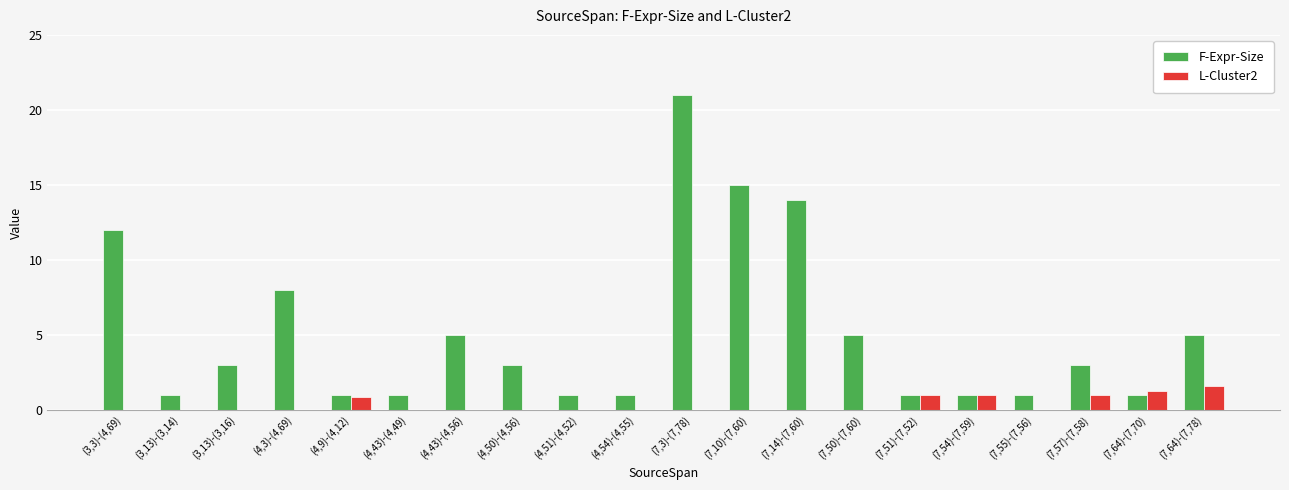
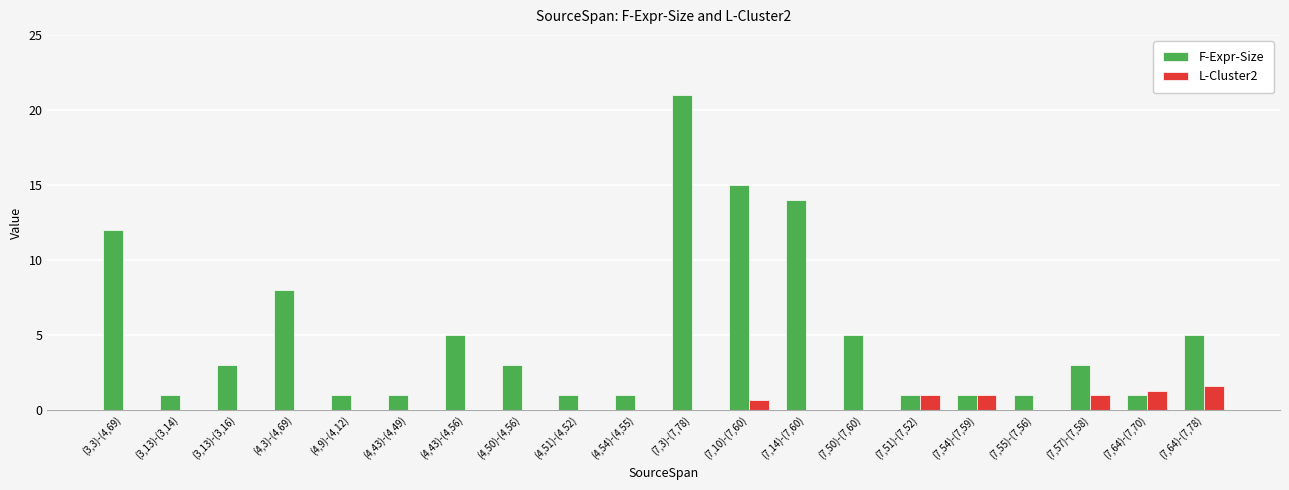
  {
    "F-Expr-Size": {
      "(3,3)-(4,69)": 12.0,
      "(3,13)-(3,14)": 1.0,
      "(3,13)-(3,16)": 3.0,
      "(4,3)-(4,69)": 8.0,
      "(4,9)-(4,12)": 1.0,
      "(4,43)-(4,49)": 1.0,
      "(4,43)-(4,56)": 5.0,
      "(4,50)-(4,56)": 3.0,
      "(4,51)-(4,52)": 1.0,
      "(4,54)-(4,55)": 1.0,
      "(7,3)-(7,78)": 21.0,
      "(7,10)-(7,60)": 15.0,
      "(7,14)-(7,60)": 14.0,
      "(7,50)-(7,60)": 5.0,
      "(7,51)-(7,52)": 1.0,
      "(7,54)-(7,59)": 1.0,
      "(7,55)-(7,56)": 1.0,
      "(7,57)-(7,58)": 3.0,
      "(7,64)-(7,70)": 1.0,
      "(7,64)-(7,78)": 5.0
    },
    "L-Cluster2": {
      "(3,3)-(4,69)": 0.0,
      "(3,13)-(3,14)": 0.0,
      "(3,13)-(3,16)": 0.0,
      "(4,3)-(4,69)": 0.0,
-     "(4,9)-(4,12)": 0.9,
+     "(4,9)-(4,12)": 0.0,
      "(4,43)-(4,49)": 0.0,
      "(4,43)-(4,56)": 0.0,
      "(4,50)-(4,56)": 0.0,
      "(4,51)-(4,52)": 0.0,
      "(4,54)-(4,55)": 0.0,
      "(7,3)-(7,78)": 0.0,
-     "(7,10)-(7,60)": 0.0,
+     "(7,10)-(7,60)": 0.7,
      "(7,14)-(7,60)": 0.0,
      "(7,50)-(7,60)": 0.0,
      "(7,51)-(7,52)": 1.0,
      "(7,54)-(7,59)": 1.0,
      "(7,55)-(7,56)": 0.0,
      "(7,57)-(7,58)": 1.0,
      "(7,64)-(7,70)": 1.3,
      "(7,64)-(7,78)": 1.6
    }
  }
